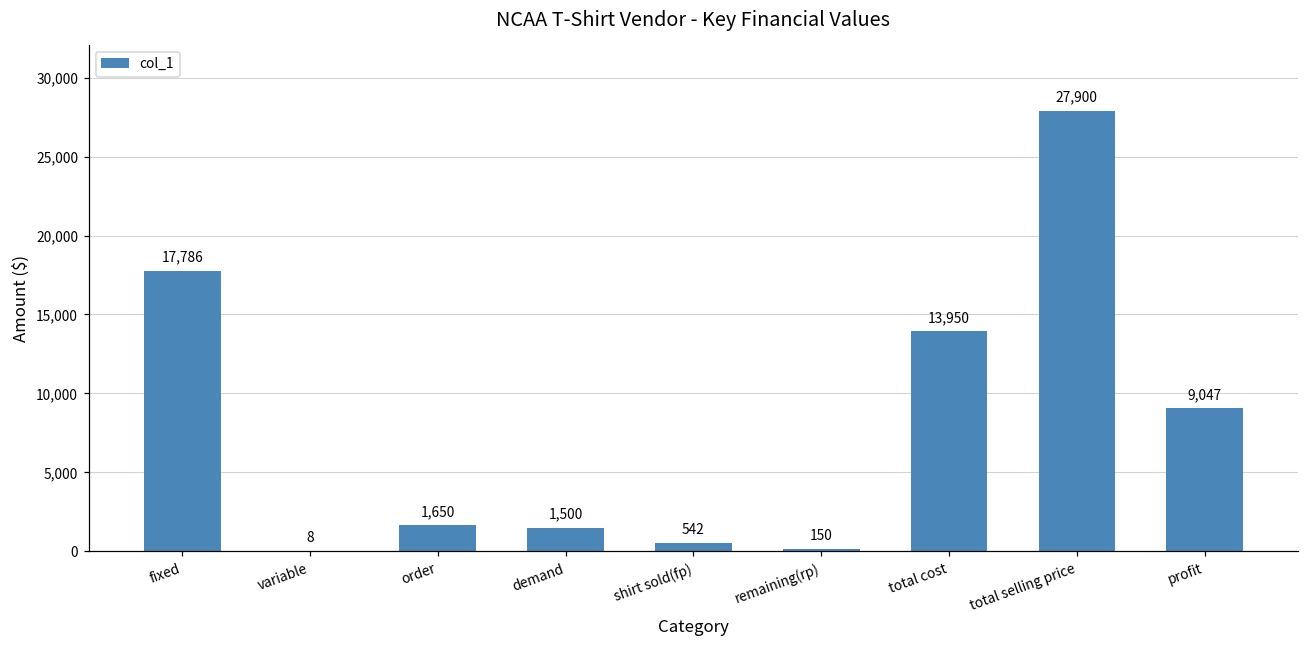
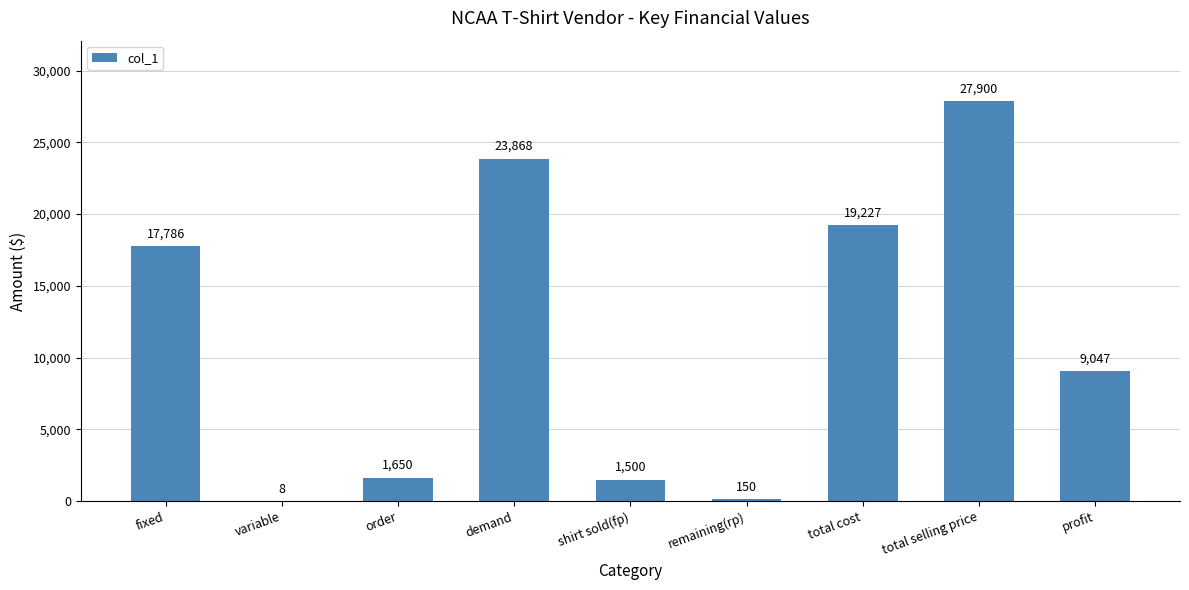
  {
    "fixed": "17,786",
    "variable": "8",
    "order": "1,650",
-   "demand": "1,500",
-   "shirt sold(fp)": "542",
+   "demand": "23,868",
+   "shirt sold(fp)": "1,500",
    "remaining(rp)": "150",
-   "total cost": "13,950",
+   "total cost": "19,227",
    "total selling price": "27,900",
    "profit": "9,047"
  }
